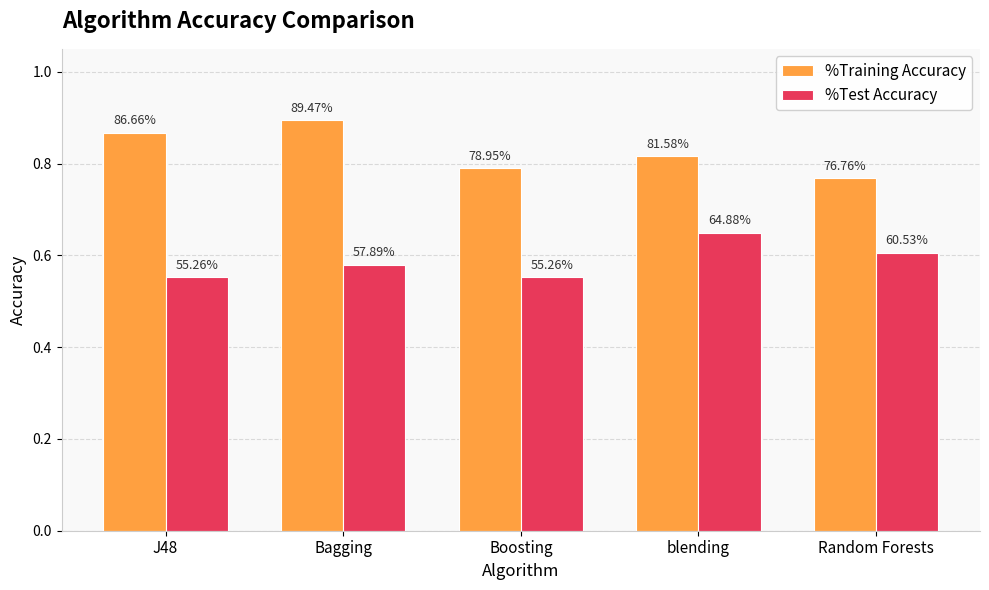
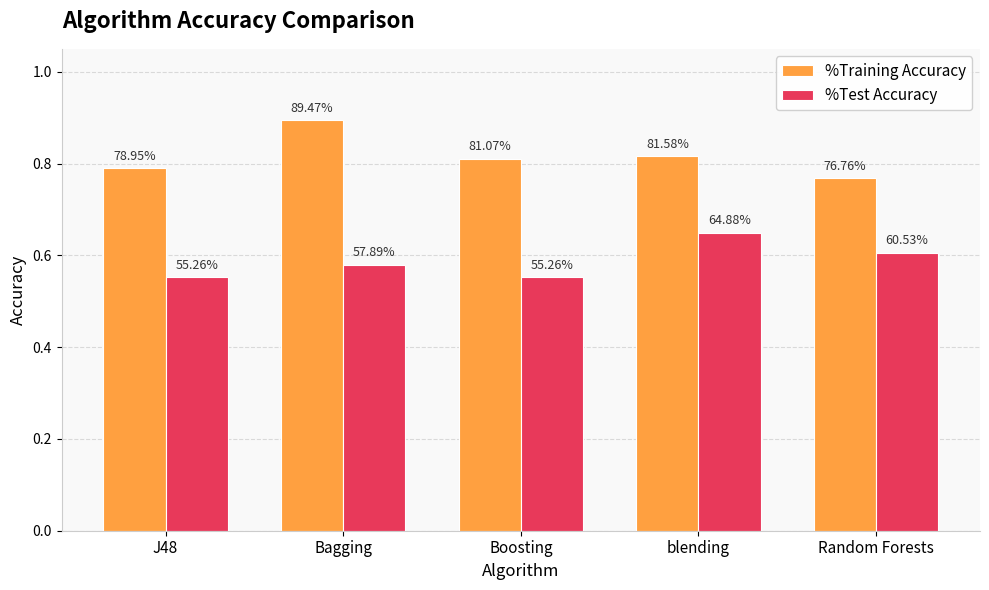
  {
    "%Training Accuracy": {
-     "J48": "86.66%",
+     "J48": "78.95%",
      "Bagging": "89.47%",
-     "Boosting": "78.95%",
+     "Boosting": "81.07%",
      "blending": "81.58%",
      "Random Forests": "76.76%"
    },
    "%Test Accuracy": {
      "J48": "55.26%",
      "Bagging": "57.89%",
      "Boosting": "55.26%",
      "blending": "64.88%",
      "Random Forests": "60.53%"
    }
  }
